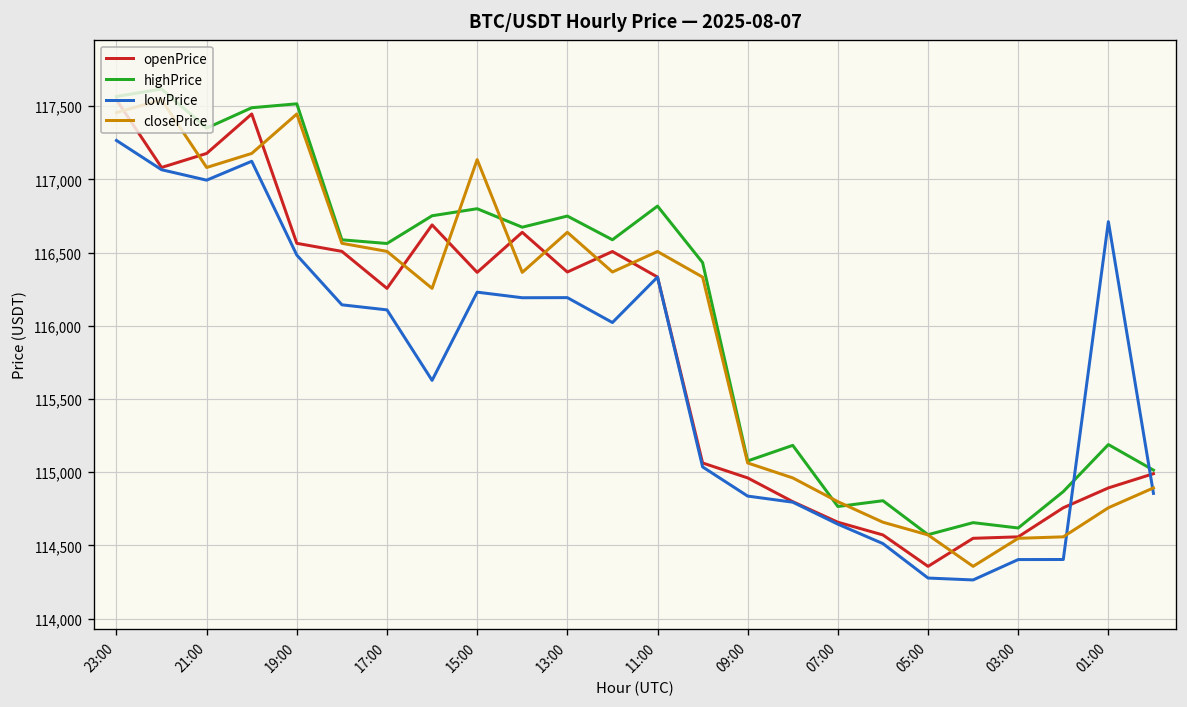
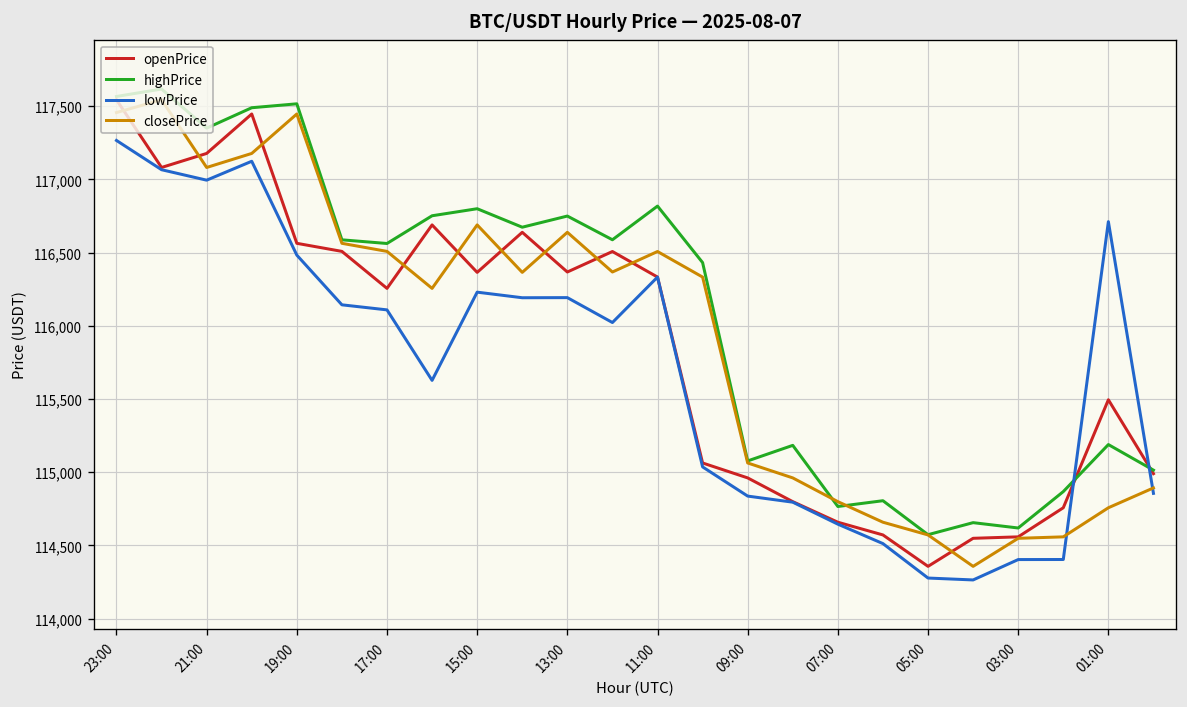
  {
    "openPrice": {
      "21:00": "117,180",
      "19:00": "116,560",
      "17:00": "116,260",
      "15:00": "116,370",
      "13:00": "116,370",
      "09:00": "114,960",
      "05:00": "114,360",
-     "01:00": "114,890"
+     "01:00": "115,500"
    },
    "highPrice": {
      "21:00": "117,350",
      "19:00": "117,520",
      "17:00": "116,560",
      "15:00": "116,800",
      "13:00": "116,750",
      "11:00": "116,820",
      "07:00": "114,770",
      "03:00": "114,620",
      "01:00": "115,190"
    },
    "lowPrice": {
      "23:00": "117,270",
      "21:00": "117,000",
      "19:00": "116,480",
      "17:00": "116,110",
      "15:00": "116,230",
      "13:00": "116,190",
      "09:00": "114,840",
      "05:00": "114,280",
      "03:00": "114,400",
      "01:00": "116,710"
    },
    "closePrice": {
      "21:00": "117,080",
      "19:00": "117,450",
      "17:00": "116,510",
-     "15:00": "117,140",
+     "15:00": "116,690",
      "13:00": "116,640",
      "11:00": "116,510",
      "07:00": "114,800",
      "01:00": "114,760"
    }
  }
